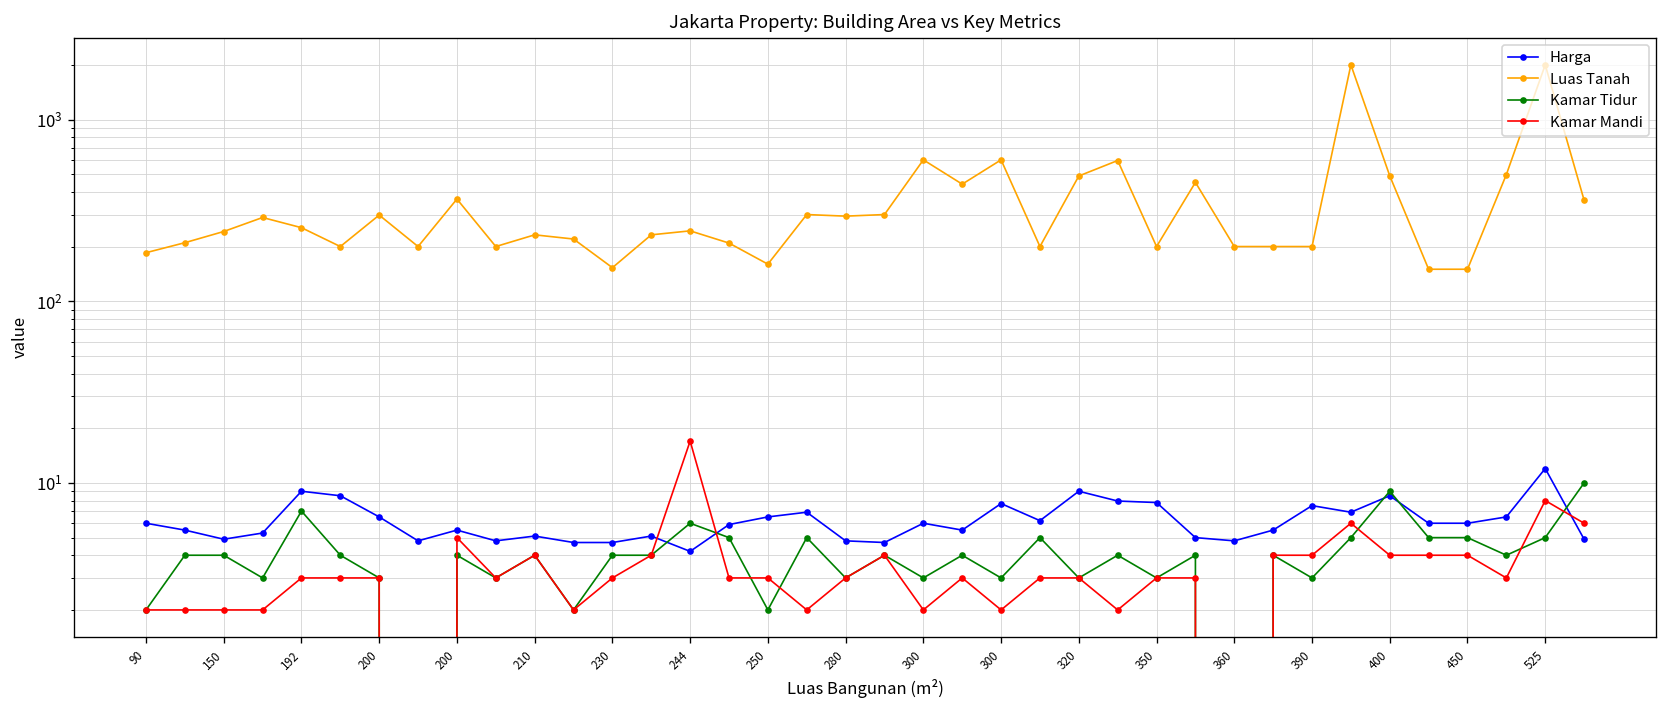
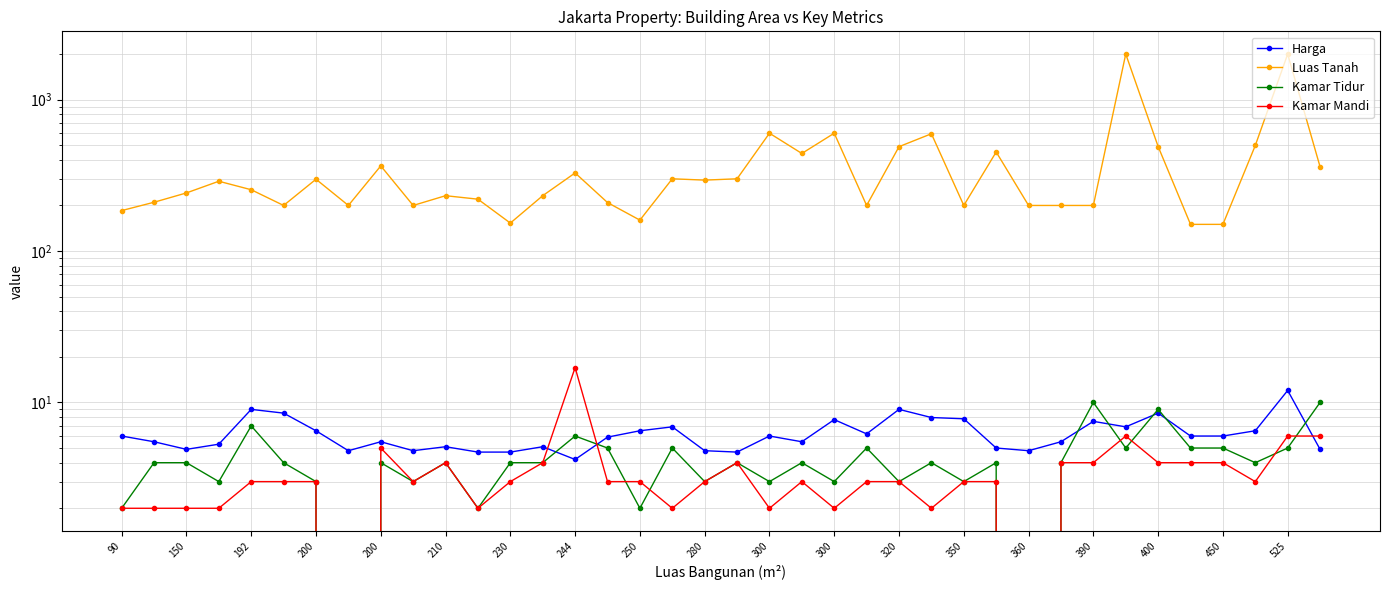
  {
    "Harga": {
      "90": 6,
      "192": 9,
      "230": 4.7,
      "244": 4.2,
      "280": 4.8,
      "320": 9,
      "360": 4.8,
      "390": 8,
      "525": 12
    },
    "Luas Tanah": {
      "90": 190,
      "192": 250,
      "230": 150,
-     "244": 240,
+     "244": 330,
      "280": 290,
      "320": 490,
      "360": 200,
      "390": 200
    },
    "Kamar Tidur": {
      "192": 7,
      "230": 4,
      "244": 6,
-     "390": 3,
+     "390": 10,
      "525": 5
    },
    "Kamar Mandi": {
      "192": 3,
      "230": 3,
      "244": 17,
      "390": 4,
-     "525": 8
+     "525": 6
    }
  }
